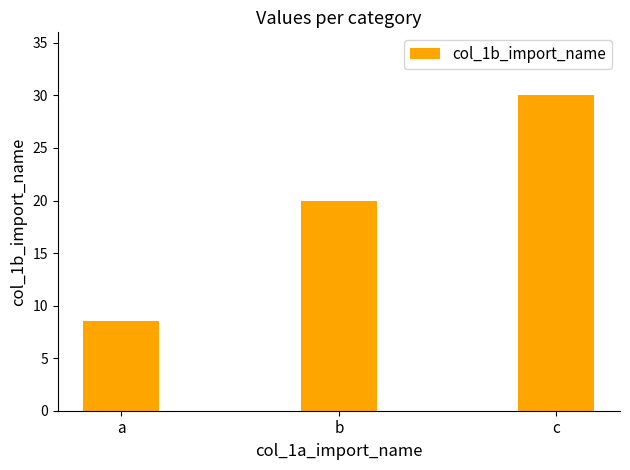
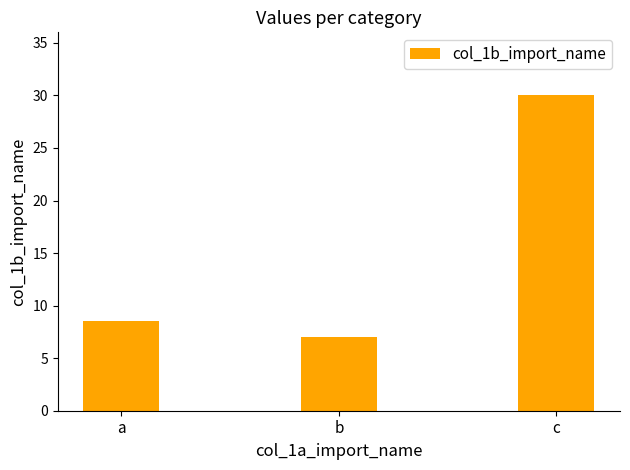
  {
    "a": 8.5,
-   "b": 20,
+   "b": 7,
    "c": 30
  }
